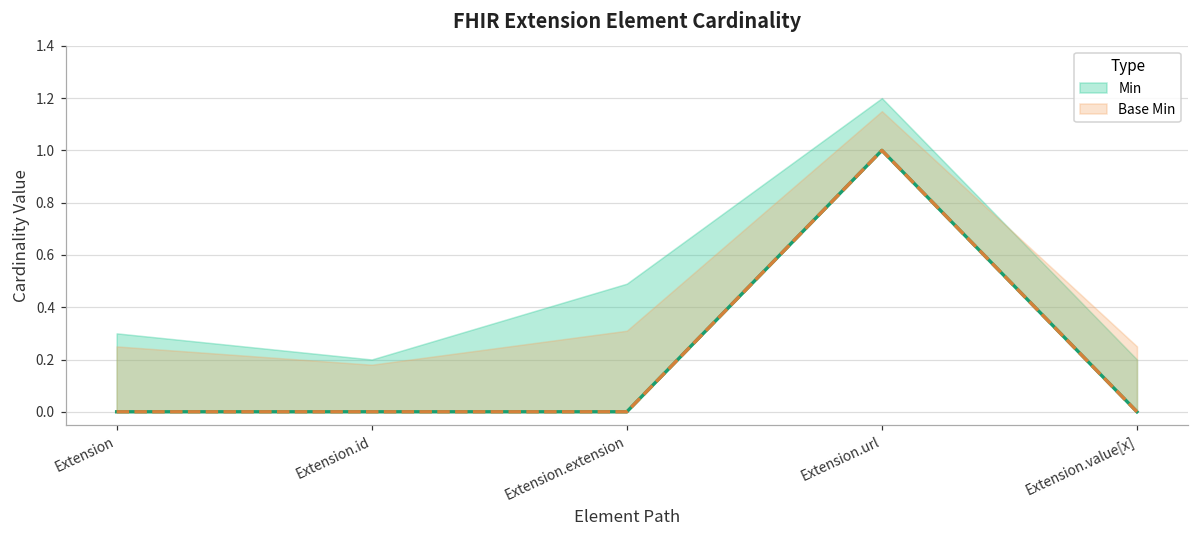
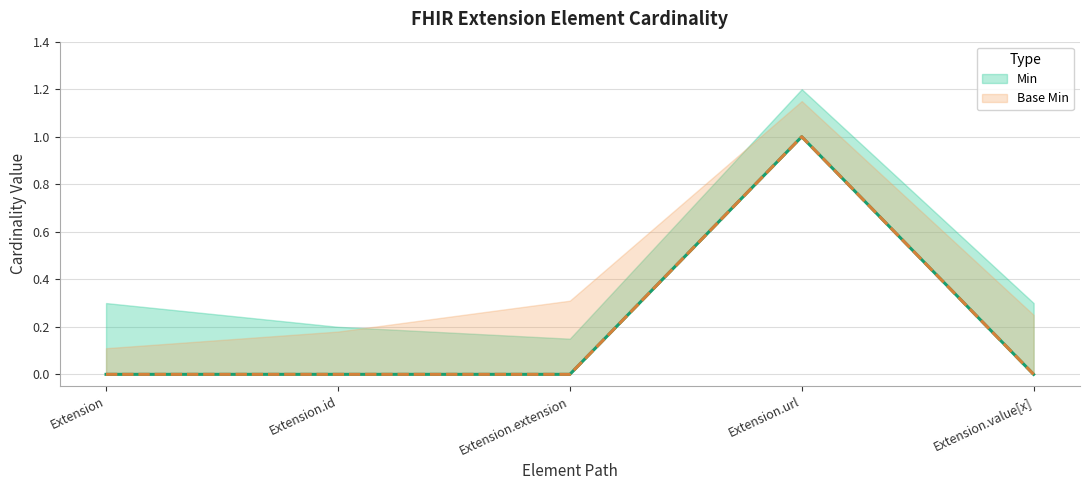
  {
    "Min": {
-     "Extension.extension": 0.49,
-     "Extension.value[x]": 0.2
+     "Extension.extension": 0.15,
+     "Extension.value[x]": 0.3
    },
    "Base Min": {
-     "Extension": 0.25
+     "Extension": 0.11
    }
  }
